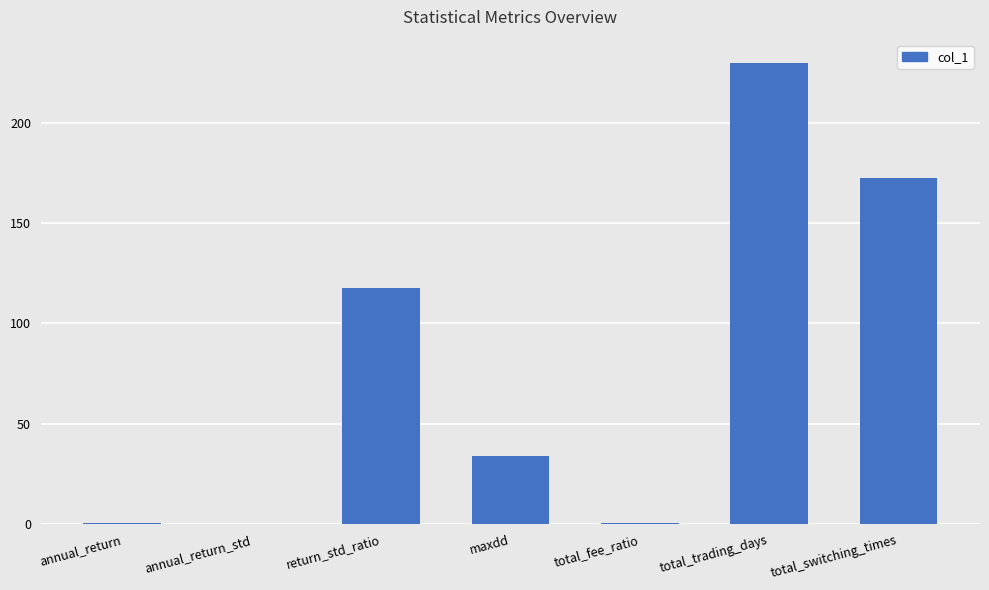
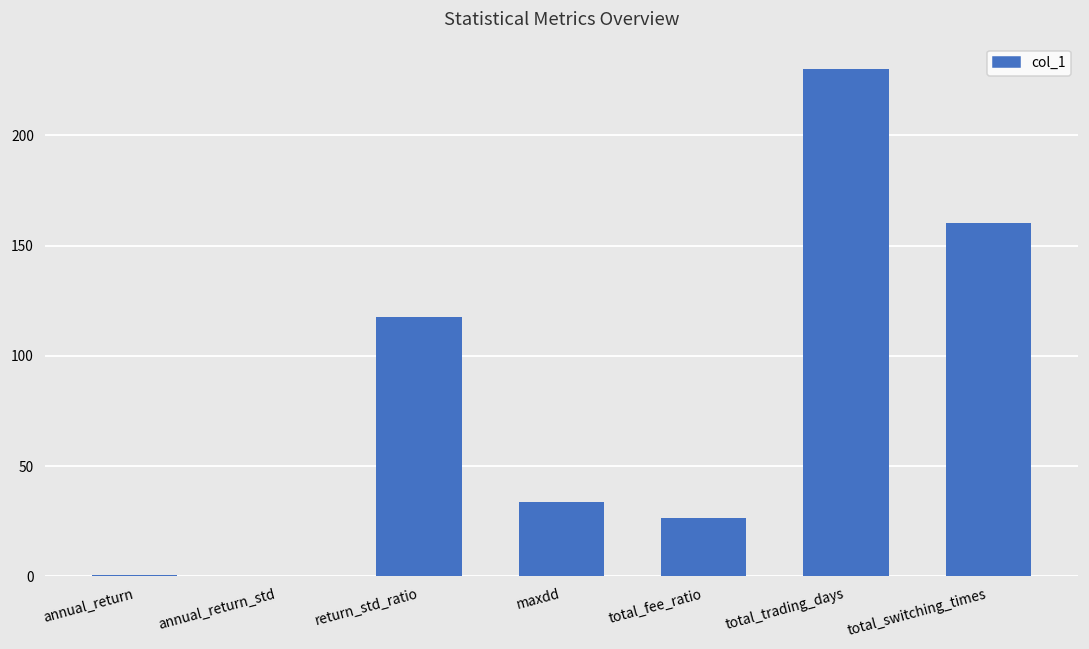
  {
    "return_std_ratio": 118,
    "maxdd": 34,
-   "total_fee_ratio": 1,
+   "total_fee_ratio": 26,
    "total_trading_days": 230,
-   "total_switching_times": 172
+   "total_switching_times": 160
  }
